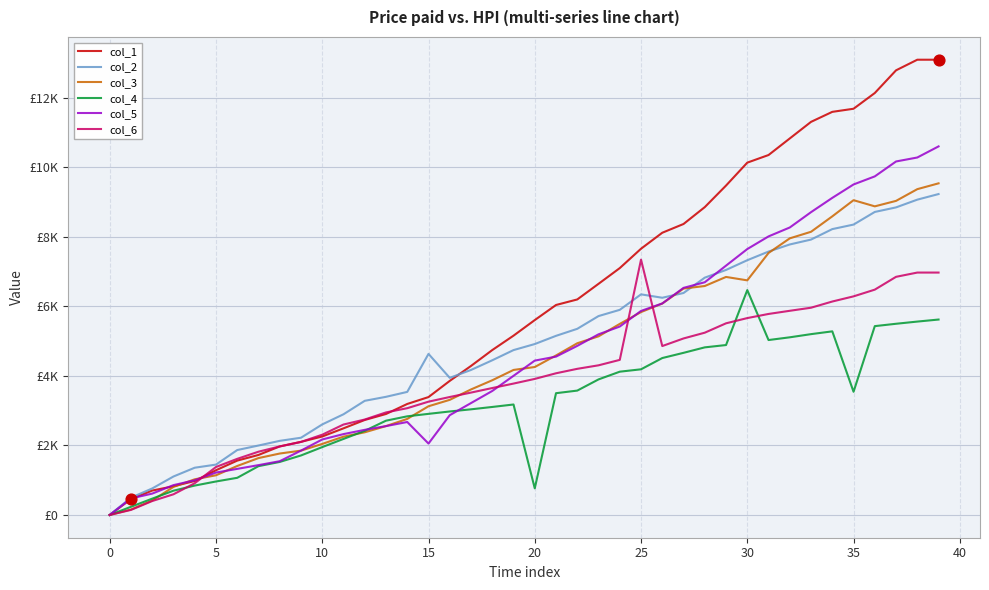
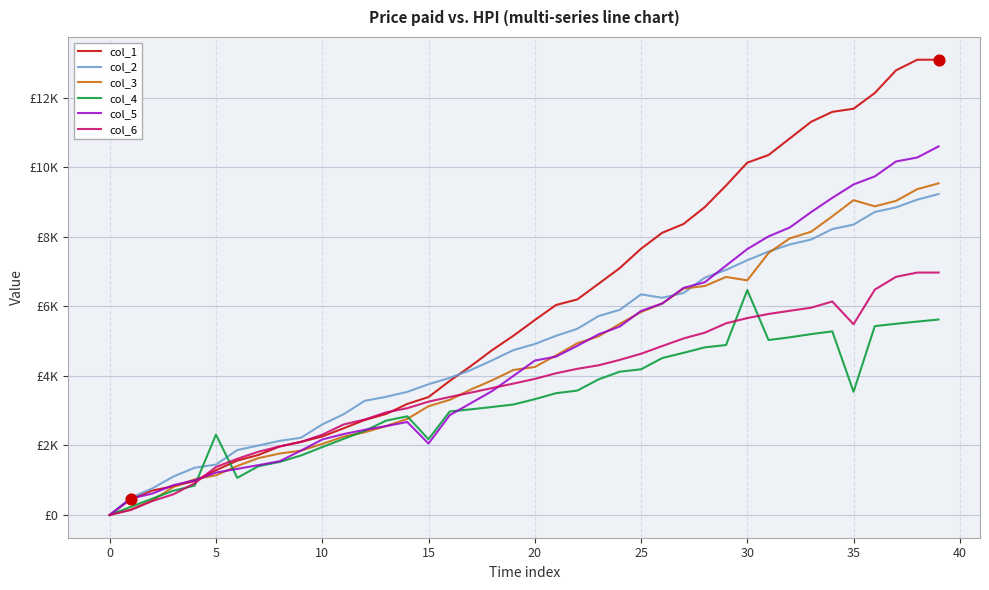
  {
    "col_2": {
      "10": "£2600",
-     "15": "£4600",
+     "15": "£3800",
      "20": "£4900",
      "25": "£6300",
      "30": "£7300",
      "35": "£8400"
    },
    "col_3": {
      "5": "£1100",
      "10": "£2000",
      "15": "£3100",
      "20": "£4300",
      "30": "£6700",
      "35": "£9100"
    },
    "col_4": {
-     "5": "£1000",
+     "5": "£2300",
      "10": "£2000",
-     "15": "£2900",
-     "20": "£800",
+     "15": "£2200",
+     "20": "£3300",
      "25": "£4200",
      "30": "£6500",
      "35": "£3500"
    },
    "col_5": {
      "10": "£2200",
      "15": "£2100",
      "20": "£4400",
      "30": "£7600",
      "35": "£9500"
    },
    "col_6": {
      "15": "£3300",
      "20": "£3900",
-     "25": "£7300",
+     "25": "£4600",
      "30": "£5700",
-     "35": "£6300"
+     "35": "£5500"
    }
  }
